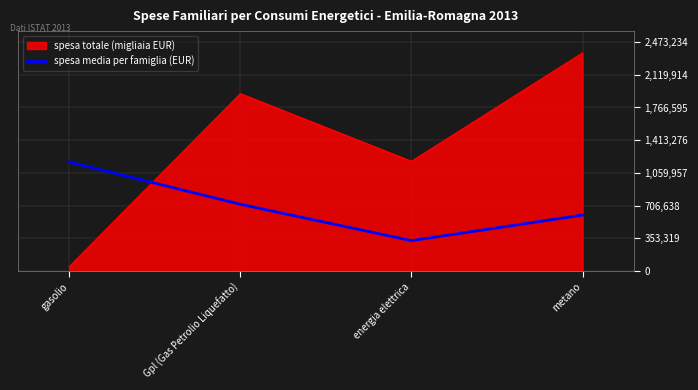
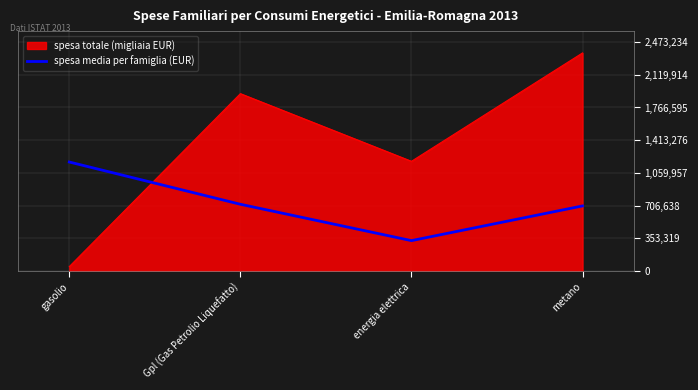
  {
    "spesa totale (migliaia EUR)": {
      "gasolio": "0",
      "Gpl (Gas Petrolio Liquefatto)": "1,900,000",
      "energia elettrica": "1,200,000",
      "metano": "2,400,000"
    },
    "spesa media per famiglia (EUR)": {
      "gasolio": "1,200,000",
      "Gpl (Gas Petrolio Liquefatto)": "700,000",
      "energia elettrica": "300,000",
-     "metano": "600,000"
+     "metano": "700,000"
    }
  }
